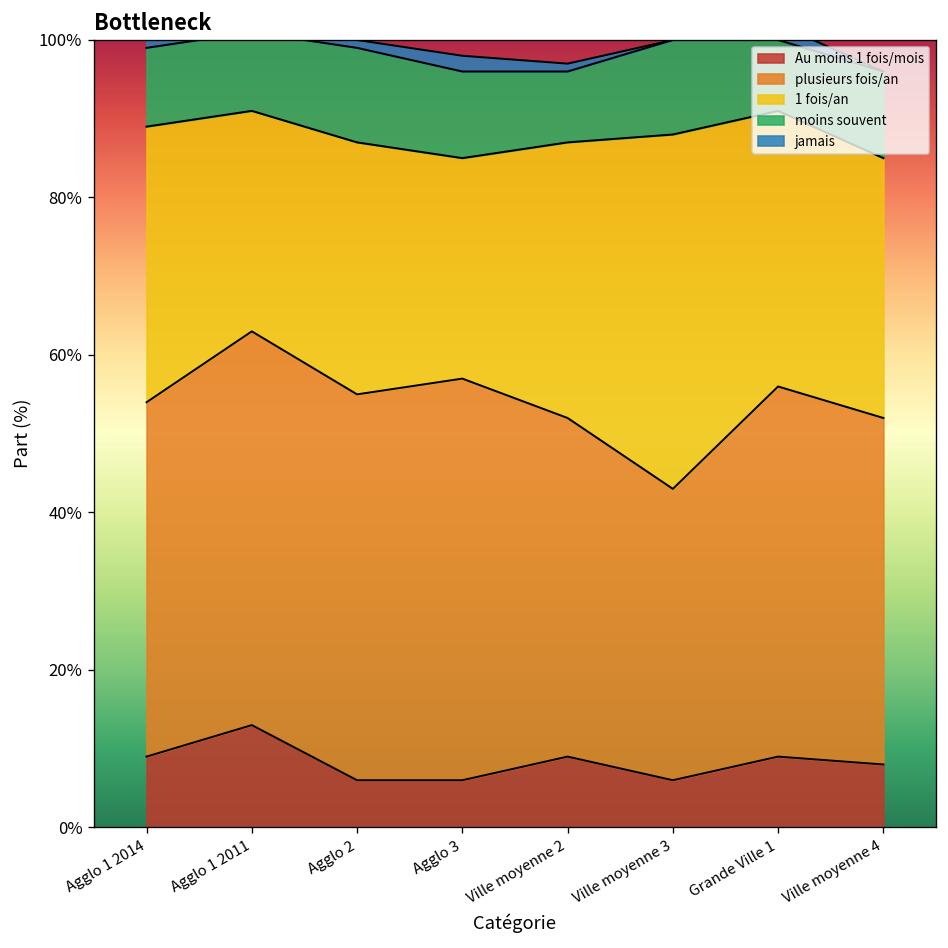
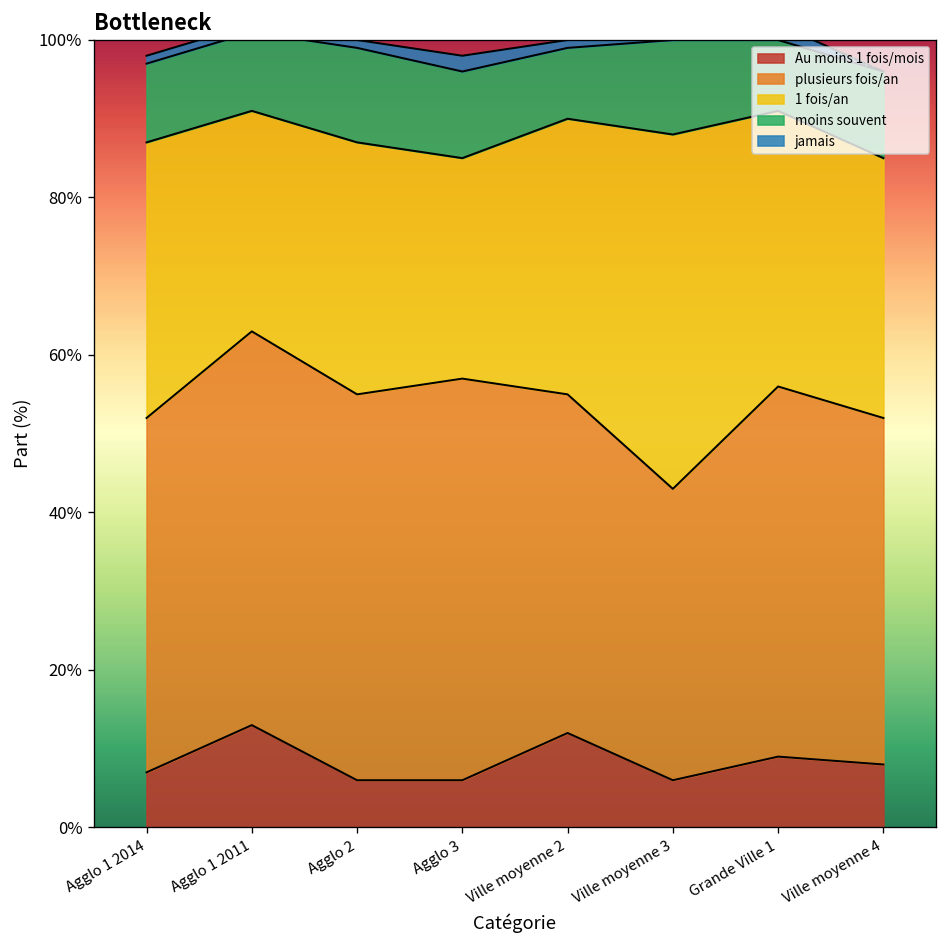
  {
    "Au moins 1 fois/mois": {
-     "Agglo 1 2014": "9%",
+     "Agglo 1 2014": "7%",
      "Agglo 1 2011": "13%",
      "Agglo 2": "6%",
      "Agglo 3": "6%",
-     "Ville moyenne 2": "9%",
+     "Ville moyenne 2": "12%",
      "Ville moyenne 3": "6%",
      "Grande Ville 1": "9%",
      "Ville moyenne 4": "8%"
    },
    "plusieurs fois/an": {
      "Agglo 1 2014": "45%",
      "Agglo 1 2011": "50%",
      "Agglo 2": "49%",
      "Agglo 3": "51%",
      "Ville moyenne 2": "43%",
      "Ville moyenne 3": "37%",
      "Grande Ville 1": "47%",
      "Ville moyenne 4": "44%"
    },
    "1 fois/an": {
      "Agglo 1 2014": "35%",
      "Agglo 1 2011": "28%",
      "Agglo 2": "32%",
      "Agglo 3": "28%",
      "Ville moyenne 2": "35%",
      "Ville moyenne 3": "45%",
      "Ville moyenne 4": "33%"
    },
    "moins souvent": {
      "Agglo 1 2014": "10%",
      "Agglo 2": "12%",
      "Agglo 3": "11%",
      "Ville moyenne 2": "9%",
      "Grande Ville 1": "9%"
    },
    "jamais": {
      "Agglo 1 2014": "1%",
      "Agglo 2": "1%",
      "Agglo 3": "2%",
      "Ville moyenne 2": "1%"
    }
  }
